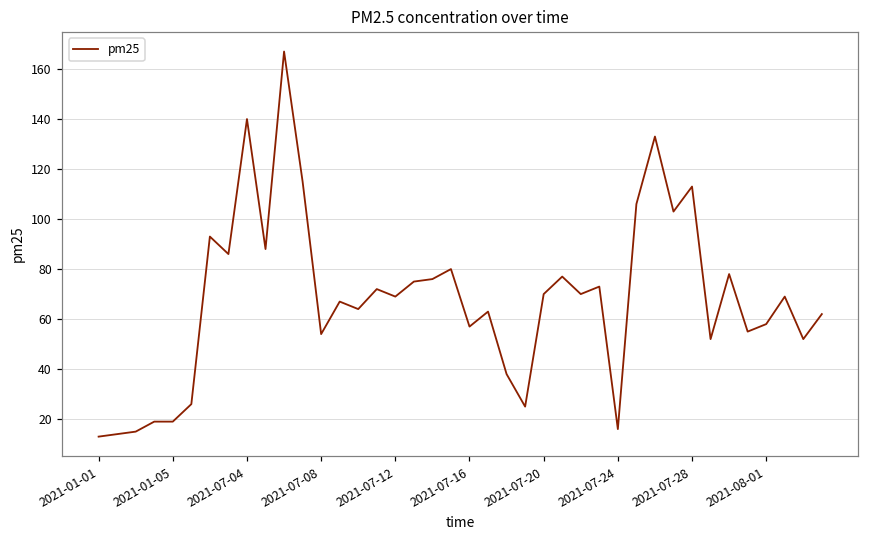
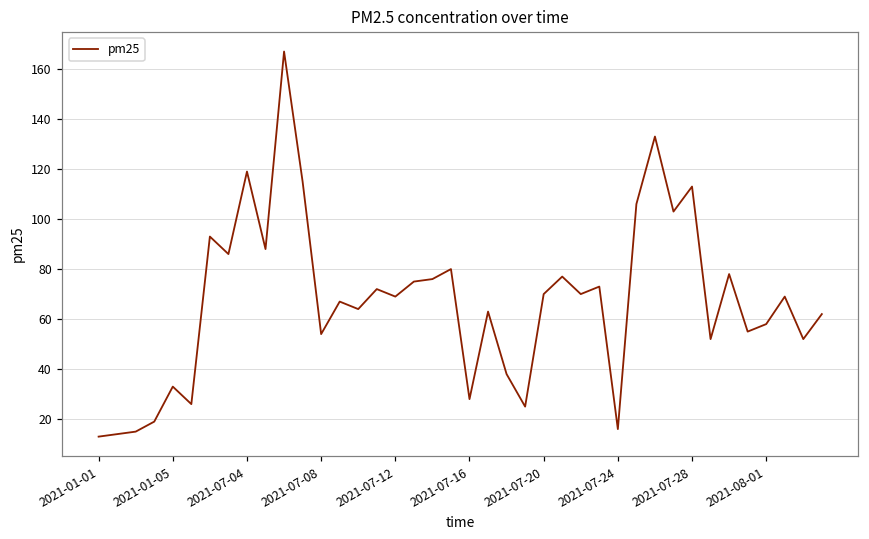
  {
    "2021-01-01": 13,
-   "2021-01-05": 19,
-   "2021-07-04": 140,
+   "2021-01-05": 33,
+   "2021-07-04": 119,
    "2021-07-08": 54,
    "2021-07-12": 69,
-   "2021-07-16": 57,
+   "2021-07-16": 28,
    "2021-07-20": 70,
    "2021-07-24": 16,
    "2021-07-28": 113,
    "2021-08-01": 58
  }
